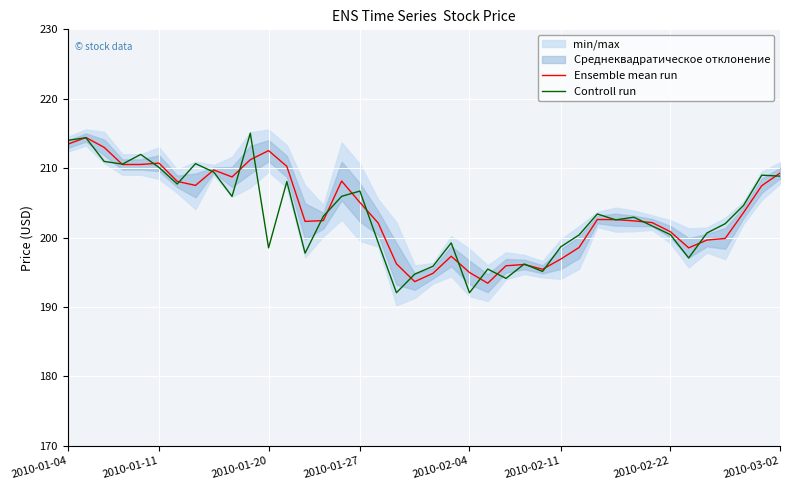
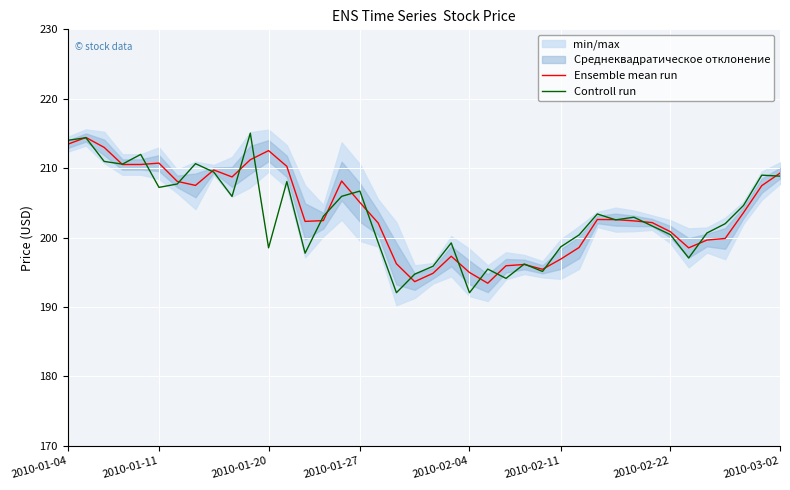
  {
    "Ensemble mean run": {
      "2010-01-04": 213,
      "2010-01-11": 211,
      "2010-01-20": 213,
      "2010-01-27": 205,
      "2010-02-04": 195,
      "2010-02-11": 197,
      "2010-02-22": 201,
      "2010-03-02": 209
    },
    "Controll run": {
-     "2010-01-11": 210,
+     "2010-01-11": 207,
      "2010-01-20": 199,
      "2010-01-27": 207,
      "2010-02-04": 192,
      "2010-02-22": 200,
      "2010-03-02": 209
    }
  }
